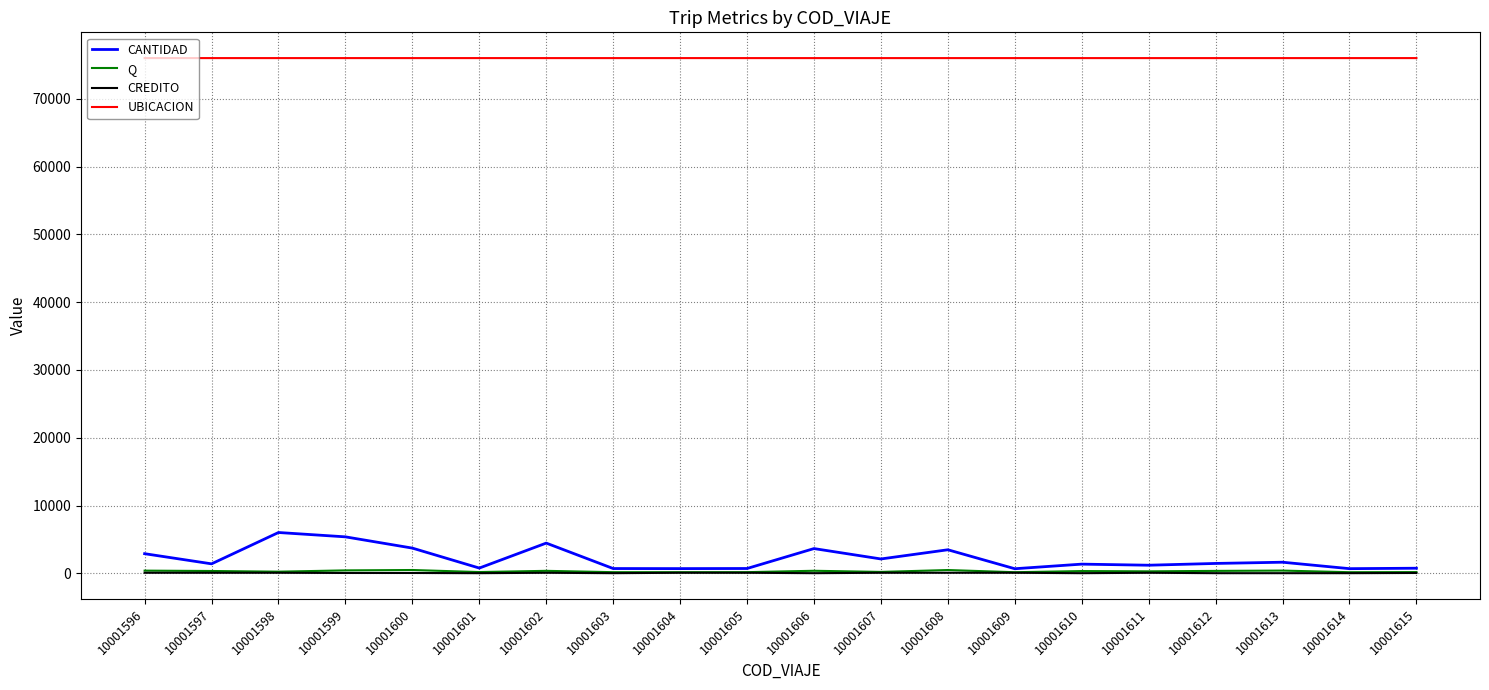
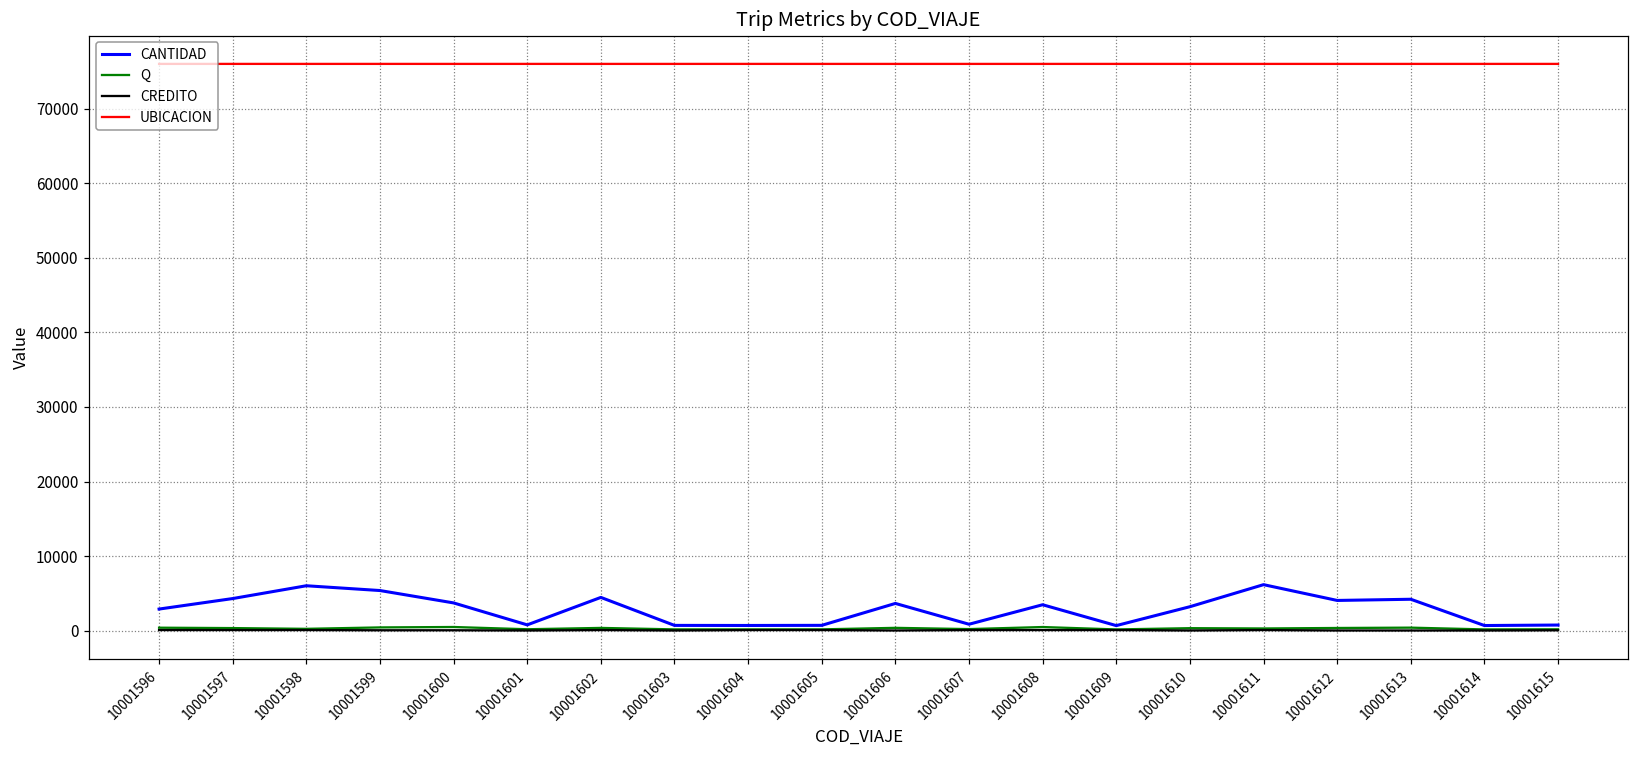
  {
    "CANTIDAD": {
      "10001596": 3000,
-     "10001597": 1000,
+     "10001597": 4000,
      "10001598": 6000,
      "10001599": 5000,
      "10001600": 4000,
      "10001601": 1000,
      "10001602": 4000,
      "10001603": 1000,
      "10001604": 1000,
      "10001605": 1000,
      "10001606": 4000,
-     "10001607": 2000,
+     "10001607": 1000,
      "10001608": 3000,
      "10001609": 1000,
-     "10001610": 1000,
-     "10001611": 1000,
-     "10001612": 1000,
-     "10001613": 2000,
+     "10001610": 3000,
+     "10001611": 6000,
+     "10001612": 4000,
+     "10001613": 4000,
      "10001614": 1000,
      "10001615": 1000
    },
    "Q": {
      "10001599": 0,
      "10001600": 0,
      "10001608": 0,
      "10001613": 0
    },
    "CREDITO": {
      "10001599": 0,
      "10001600": 0,
      "10001608": 0,
      "10001613": 0
    },
    "UBICACION": {
      "10001597": 76000,
      "10001598": 76000,
      "10001599": 76000,
      "10001600": 76000,
      "10001601": 76000,
      "10001602": 76000,
      "10001603": 76000,
      "10001604": 76000,
      "10001605": 76000,
      "10001606": 76000,
      "10001607": 76000,
      "10001608": 76000,
      "10001609": 76000,
      "10001610": 76000,
      "10001611": 76000,
      "10001612": 76000,
      "10001613": 76000,
      "10001614": 76000,
      "10001615": 76000
    }
  }
